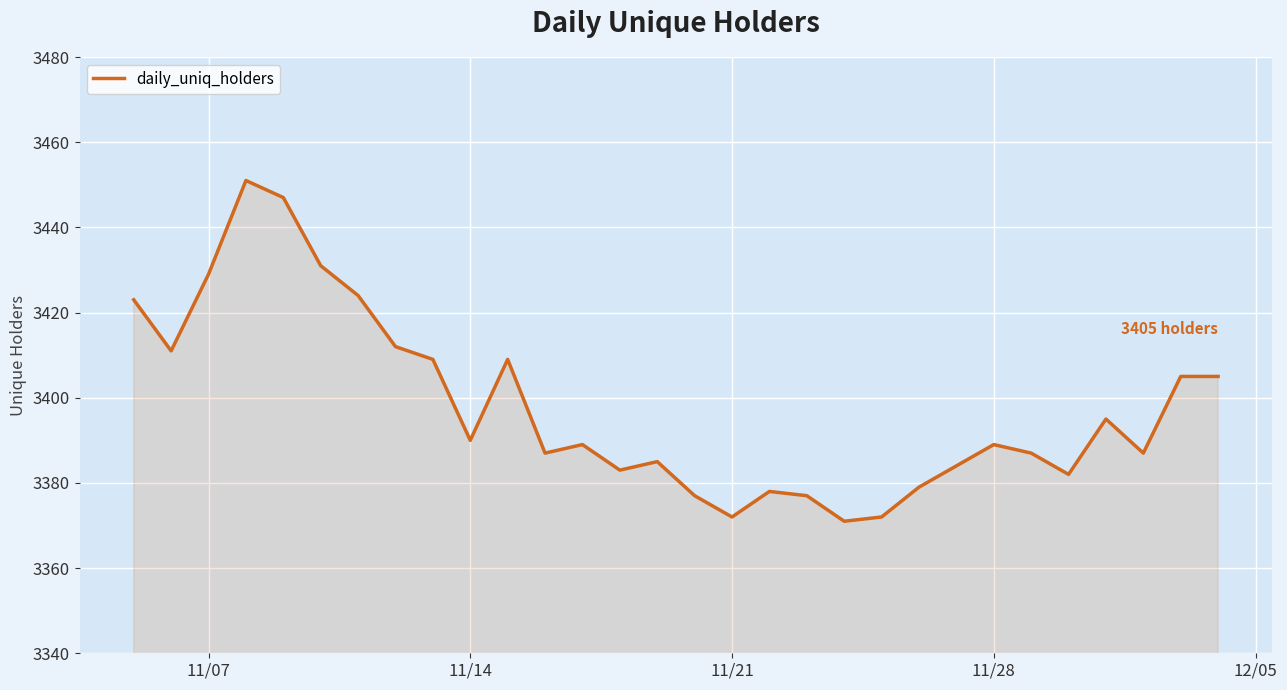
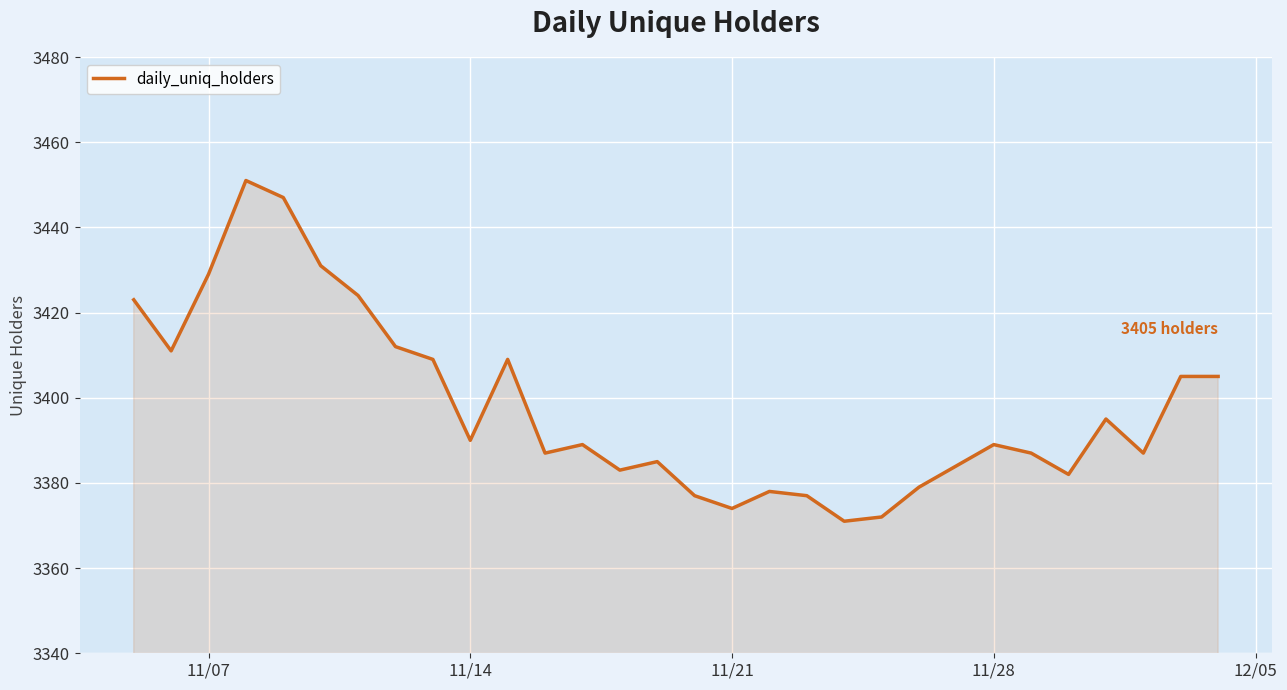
  {
    "11/07": 3429,
    "11/14": 3390,
-   "11/21": 3372,
+   "11/21": 3374,
    "11/28": 3389
  }
